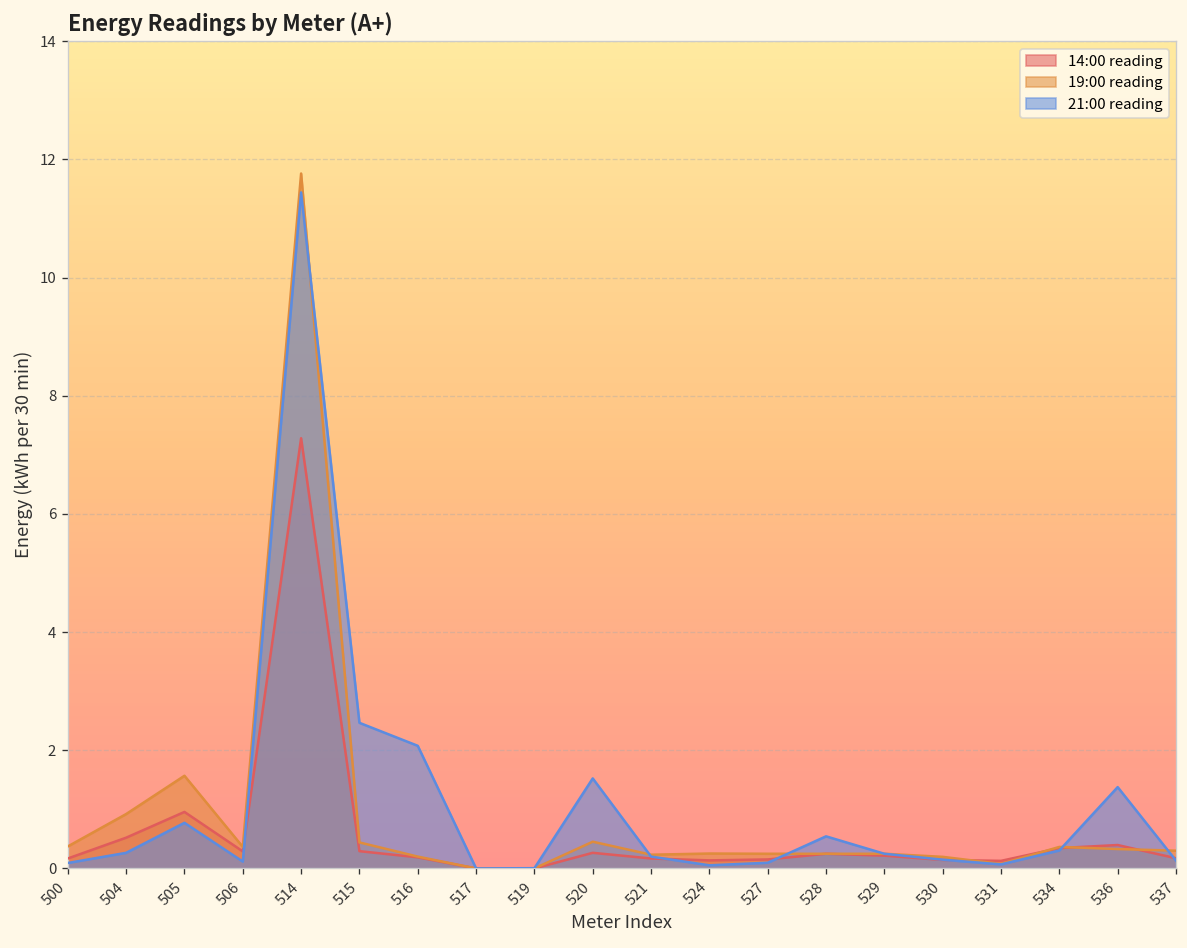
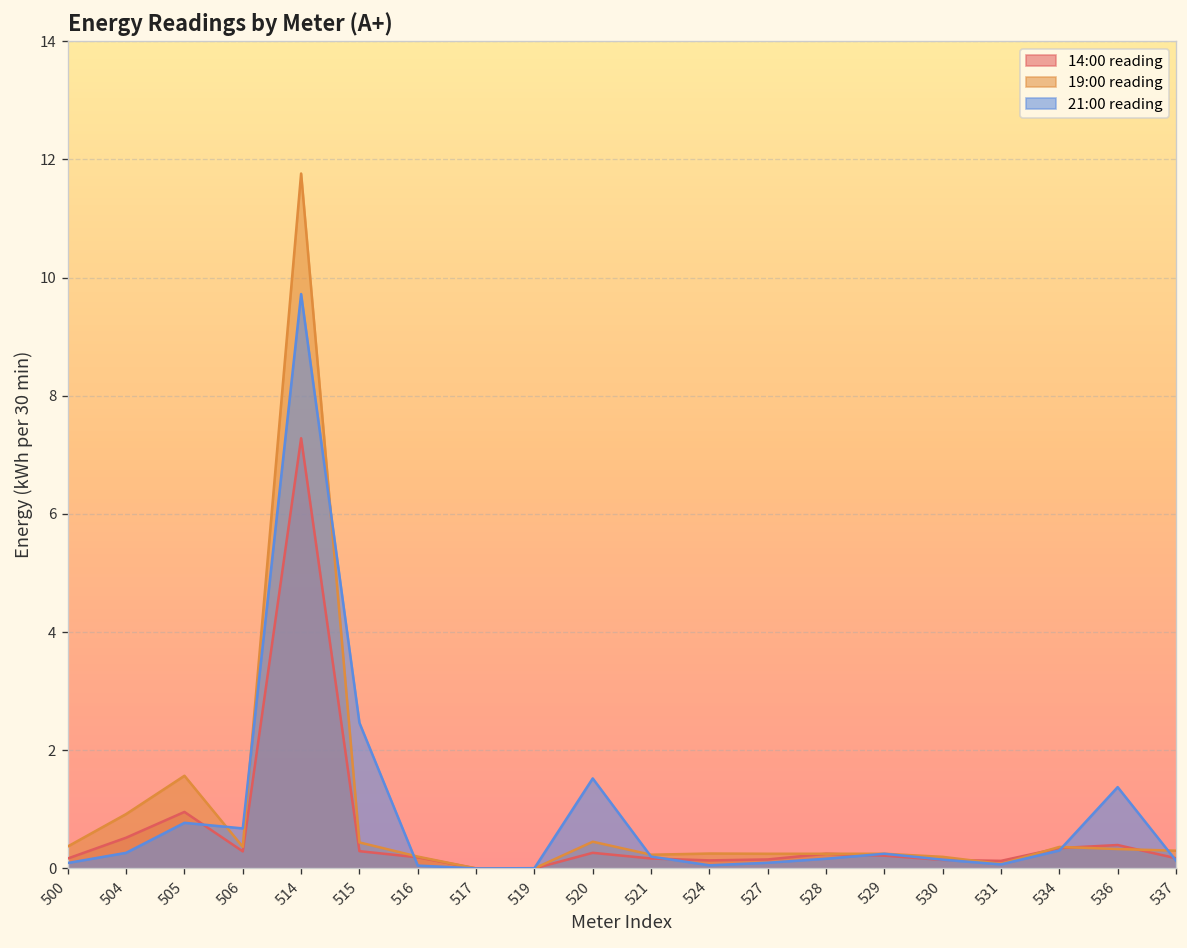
  {
    "21:00 reading": {
      "500": 0.1,
      "504": 0.3,
      "505": 0.8,
-     "506": 0.1,
-     "514": 11.4,
+     "506": 0.7,
+     "514": 9.7,
      "515": 2.5,
-     "516": 2.1,
+     "516": 0.0,
      "520": 1.5,
      "524": 0.1,
      "527": 0.1,
-     "528": 0.5,
+     "528": 0.2,
      "536": 1.4
    }
  }
